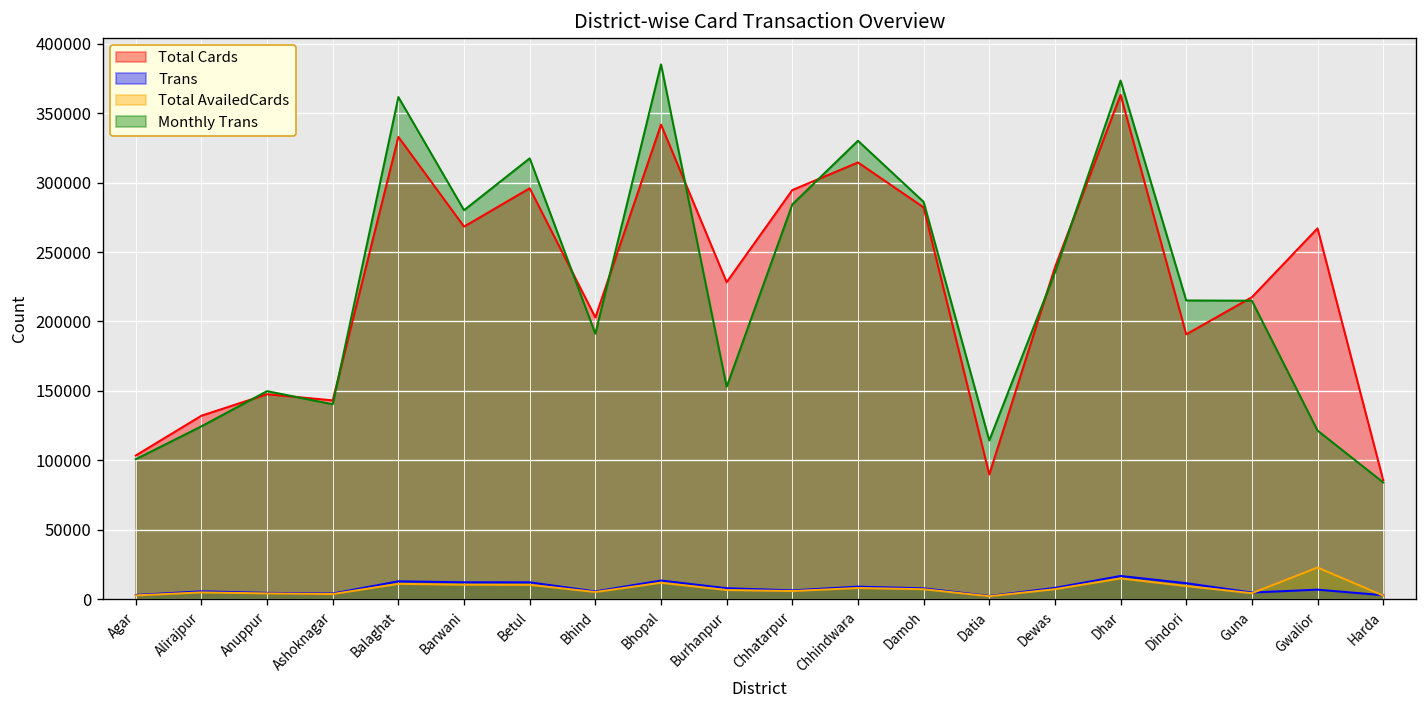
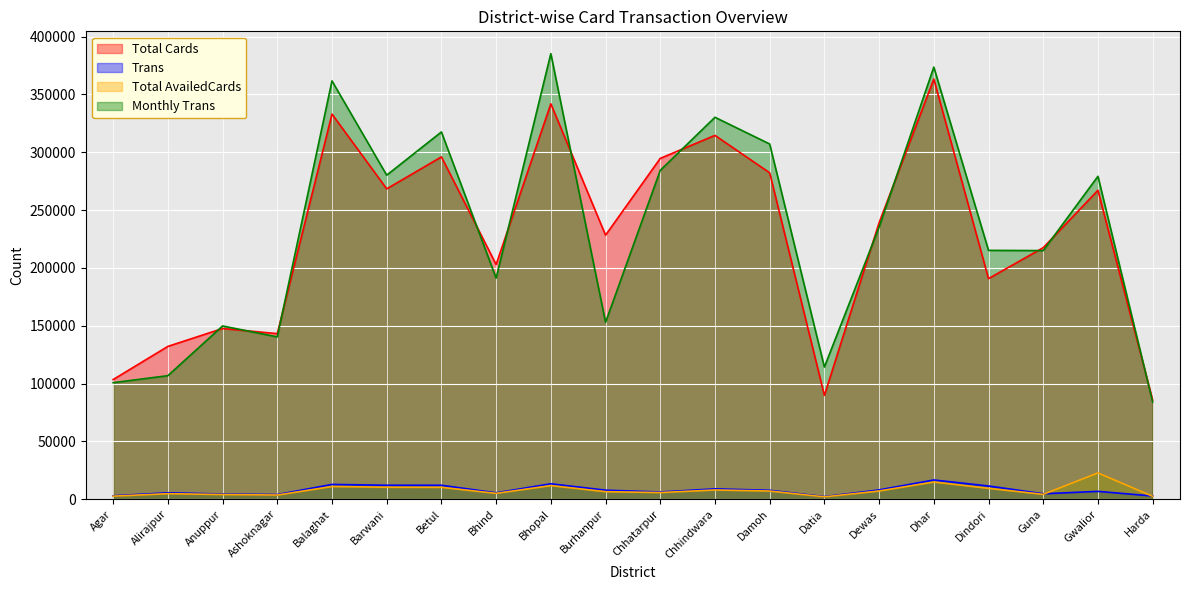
  {
    "Total Cards": {
      "Agar": 103000,
      "Alirajpur": 132000,
      "Ashoknagar": 143000,
      "Balaghat": 333000,
      "Barwani": 268000,
      "Betul": 296000,
      "Bhind": 203000,
      "Bhopal": 342000,
      "Burhanpur": 228000,
      "Chhatarpur": 295000,
      "Chhindwara": 315000,
      "Damoh": 282000,
      "Datia": 90000,
      "Dewas": 239000,
      "Dhar": 363000,
      "Dindori": 191000,
      "Guna": 217000,
      "Gwalior": 267000
    },
    "Trans": {
      "Gwalior": 7000
    },
    "Total AvailedCards": {
      "Gwalior": 23000
    },
    "Monthly Trans": {
      "Agar": 101000,
-     "Alirajpur": 124000,
+     "Alirajpur": 107000,
      "Ashoknagar": 140000,
      "Balaghat": 362000,
      "Barwani": 280000,
      "Betul": 318000,
      "Bhind": 191000,
      "Bhopal": 385000,
      "Burhanpur": 153000,
      "Chhatarpur": 284000,
      "Chhindwara": 330000,
-     "Damoh": 286000,
+     "Damoh": 307000,
      "Datia": 114000,
      "Dewas": 235000,
      "Dhar": 374000,
      "Dindori": 215000,
      "Guna": 215000,
-     "Gwalior": 121000
+     "Gwalior": 279000
    }
  }
